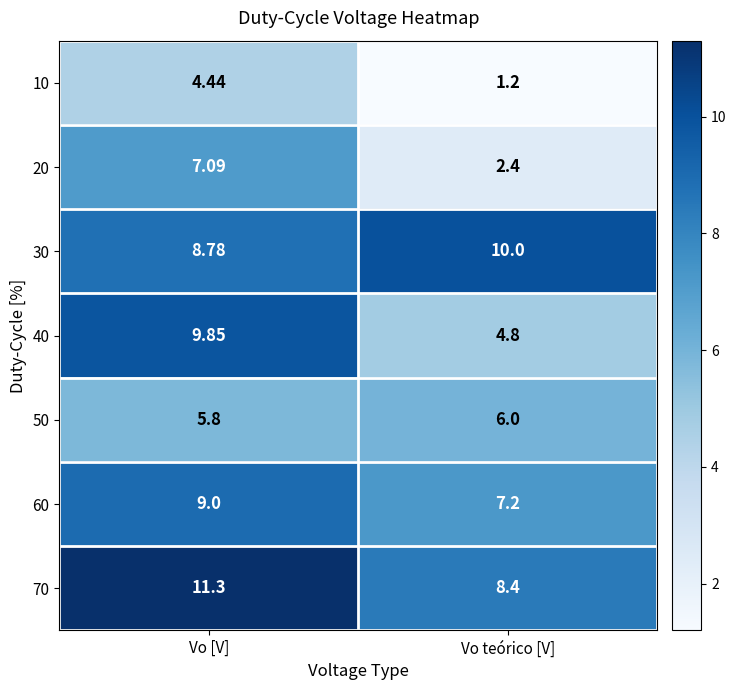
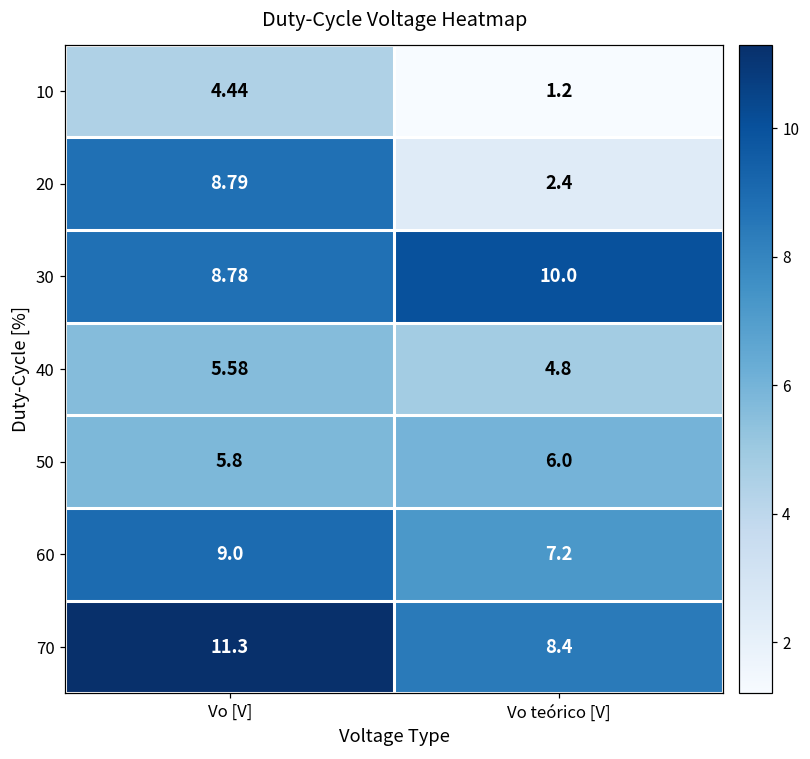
  {
    "10": {
      "Vo [V]": 4.44,
      "Vo teórico [V]": 1.2
    },
    "20": {
-     "Vo [V]": 7.09,
+     "Vo [V]": 8.79,
      "Vo teórico [V]": 2.4
    },
    "30": {
      "Vo [V]": 8.78,
      "Vo teórico [V]": 10.0
    },
    "40": {
-     "Vo [V]": 9.85,
+     "Vo [V]": 5.58,
      "Vo teórico [V]": 4.8
    },
    "50": {
      "Vo [V]": 5.8,
      "Vo teórico [V]": 6.0
    },
    "60": {
      "Vo [V]": 9.0,
      "Vo teórico [V]": 7.2
    },
    "70": {
      "Vo [V]": 11.3,
      "Vo teórico [V]": 8.4
    }
  }
